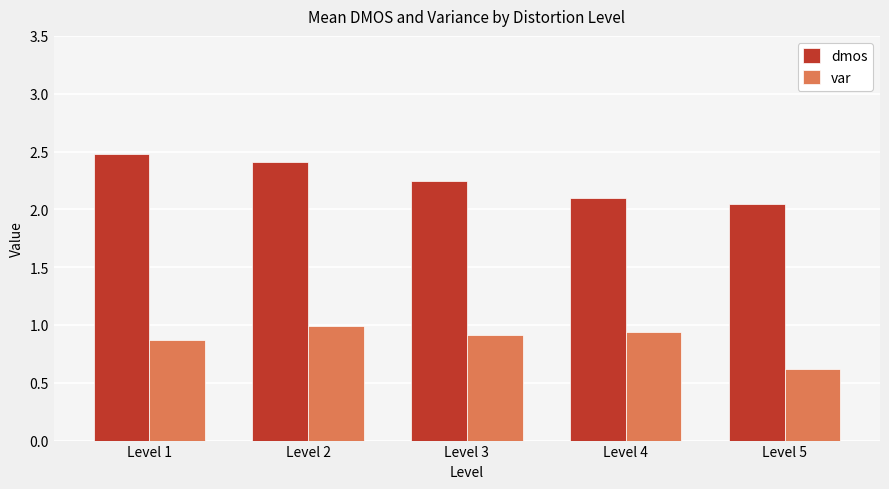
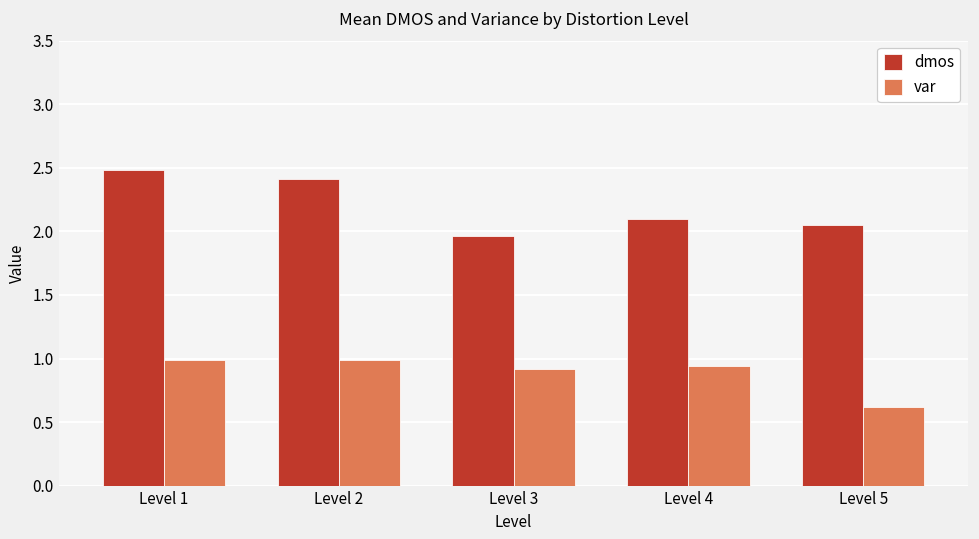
  {
    "dmos": {
      "Level 1": 2.48,
      "Level 2": 2.41,
-     "Level 3": 2.24,
+     "Level 3": 1.96,
      "Level 4": 2.10,
      "Level 5": 2.05
    },
    "var": {
-     "Level 1": 0.87,
+     "Level 1": 0.99,
      "Level 2": 0.99,
      "Level 3": 0.92,
      "Level 4": 0.94,
      "Level 5": 0.62
    }
  }
